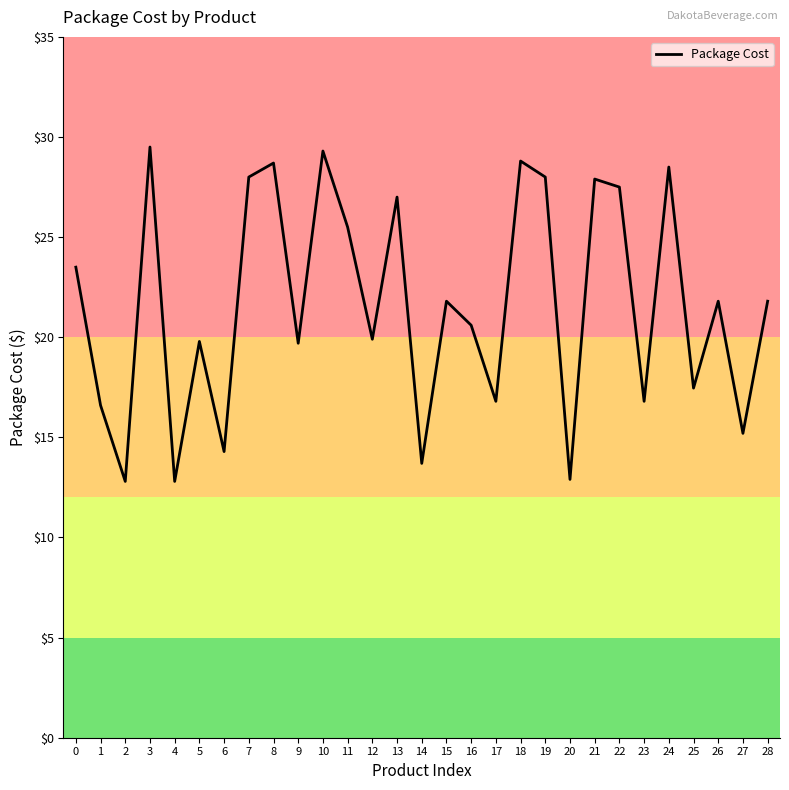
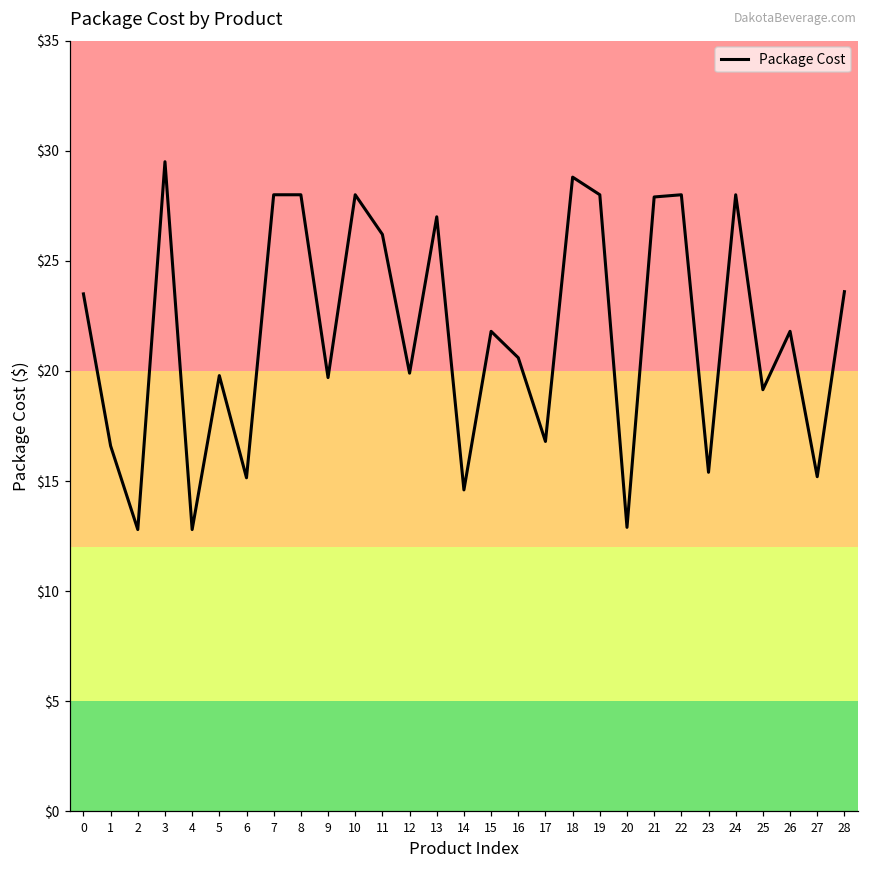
  {
    "0": "$23.5",
    "1": "$16.6",
    "2": "$12.8",
    "3": "$29.5",
    "4": "$12.8",
    "5": "$19.8",
-   "6": "$14.3",
+   "6": "$15.2",
    "7": "$28.0",
-   "8": "$28.7",
+   "8": "$28.0",
    "9": "$19.7",
-   "10": "$29.3",
-   "11": "$25.5",
+   "10": "$28.0",
+   "11": "$26.2",
    "12": "$19.9",
    "13": "$27.0",
-   "14": "$13.7",
+   "14": "$14.6",
    "15": "$21.8",
    "16": "$20.6",
    "17": "$16.8",
    "18": "$28.8",
    "19": "$28.0",
    "20": "$12.9",
    "21": "$27.9",
-   "22": "$27.5",
-   "23": "$16.8",
-   "24": "$28.5",
-   "25": "$17.5",
+   "22": "$28.0",
+   "23": "$15.4",
+   "24": "$28.0",
+   "25": "$19.2",
    "26": "$21.8",
    "27": "$15.2",
-   "28": "$21.8"
+   "28": "$23.6"
  }
